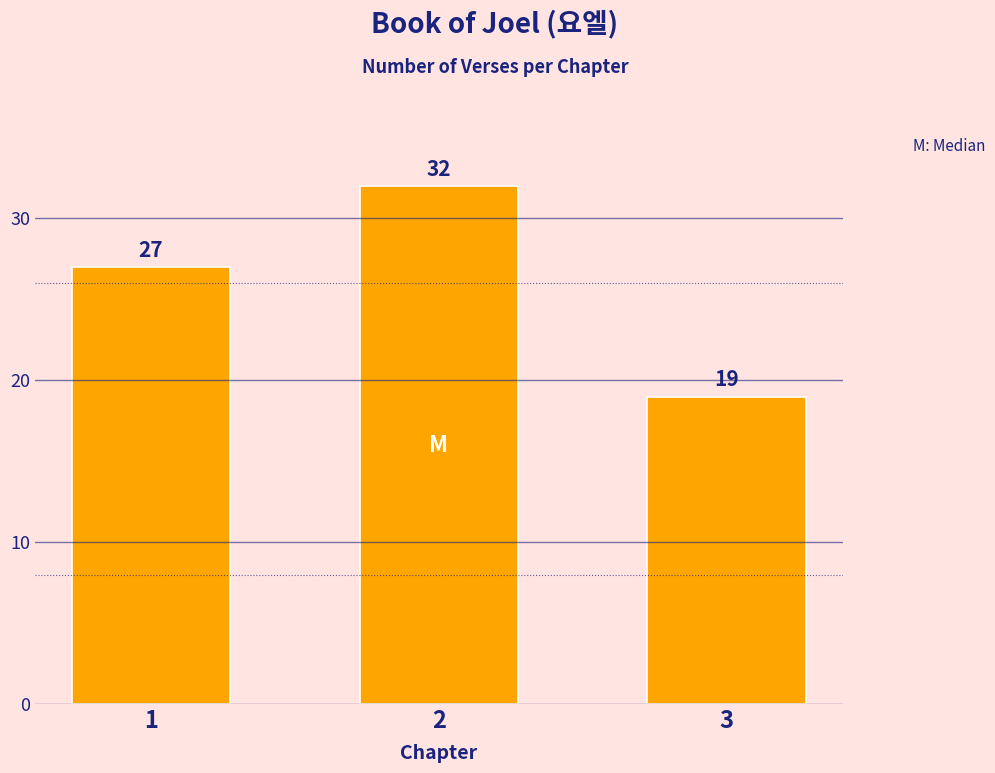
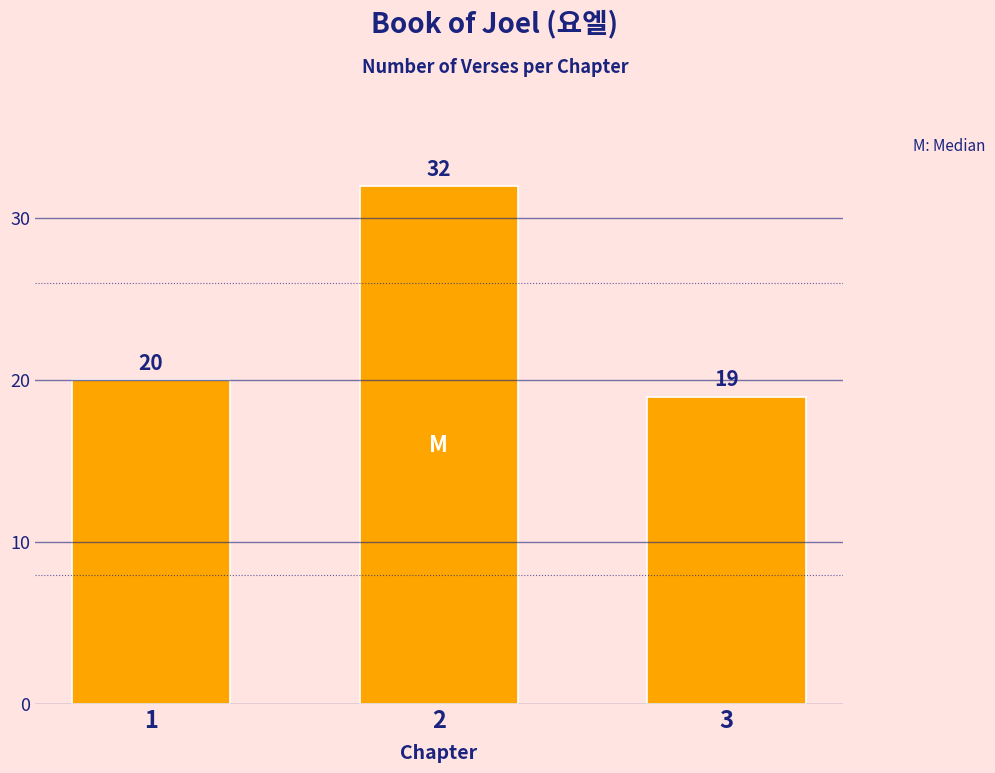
  {
-   "1": 27,
+   "1": 20,
    "2": 32,
    "3": 19
  }
